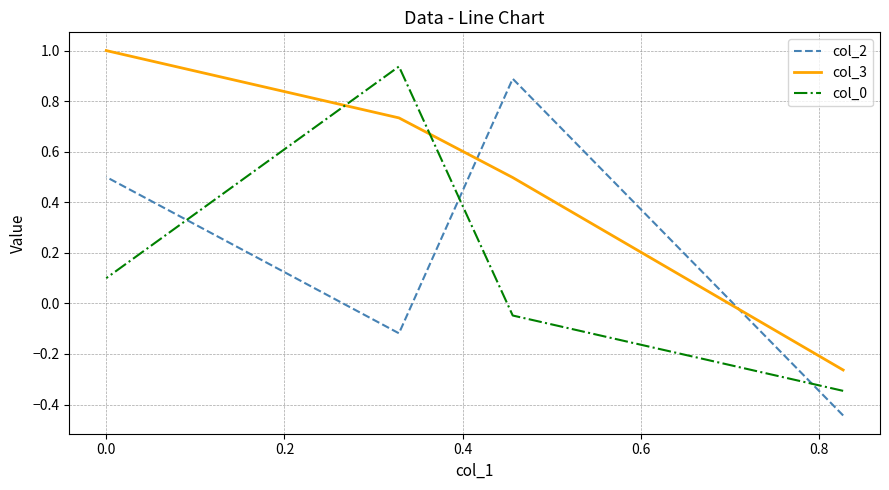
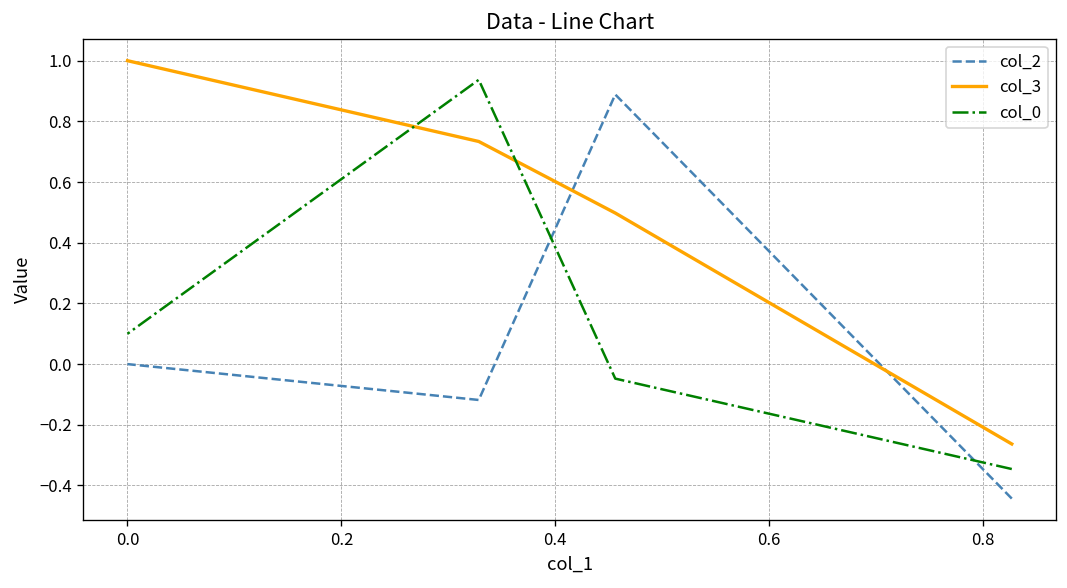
  {
    "col_2": {
-     "0.0": 0.5
+     "0.0": 0.0
    },
    "col_3": {
      "0.0": 1.0
    },
    "col_0": {
      "0.0": 0.1
    }
  }
